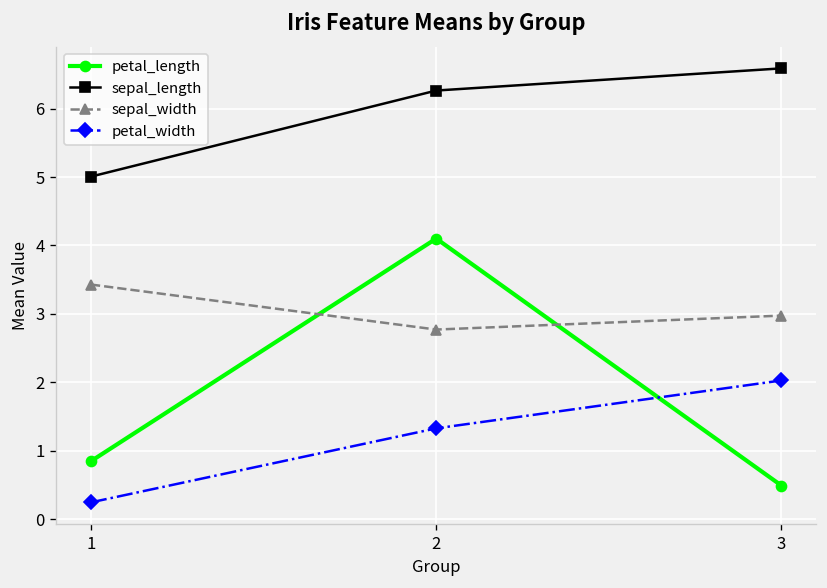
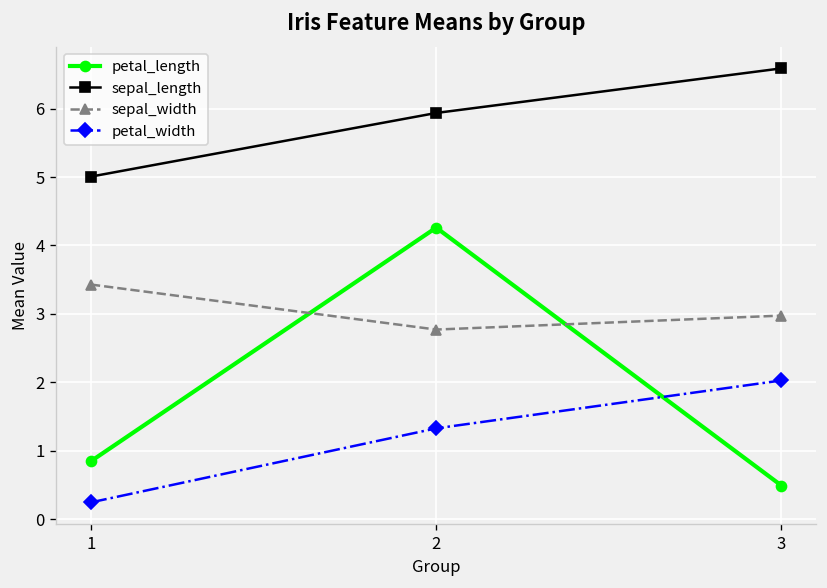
  {
    "petal_length": {
      "1": 0.8,
-     "2": 4.1,
+     "2": 4.3,
      "3": 0.5
    },
    "sepal_length": {
      "1": 5.0,
-     "2": 6.3,
+     "2": 5.9,
      "3": 6.6
    },
    "sepal_width": {
      "1": 3.4,
      "2": 2.8,
      "3": 3.0
    },
    "petal_width": {
      "1": 0.2,
      "2": 1.3,
      "3": 2.0
    }
  }
